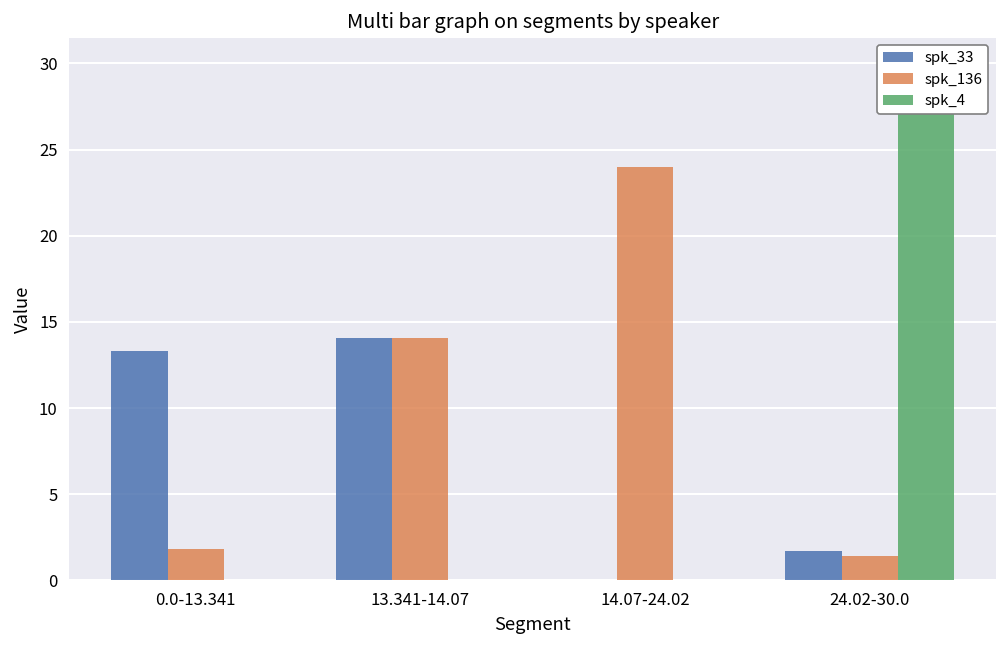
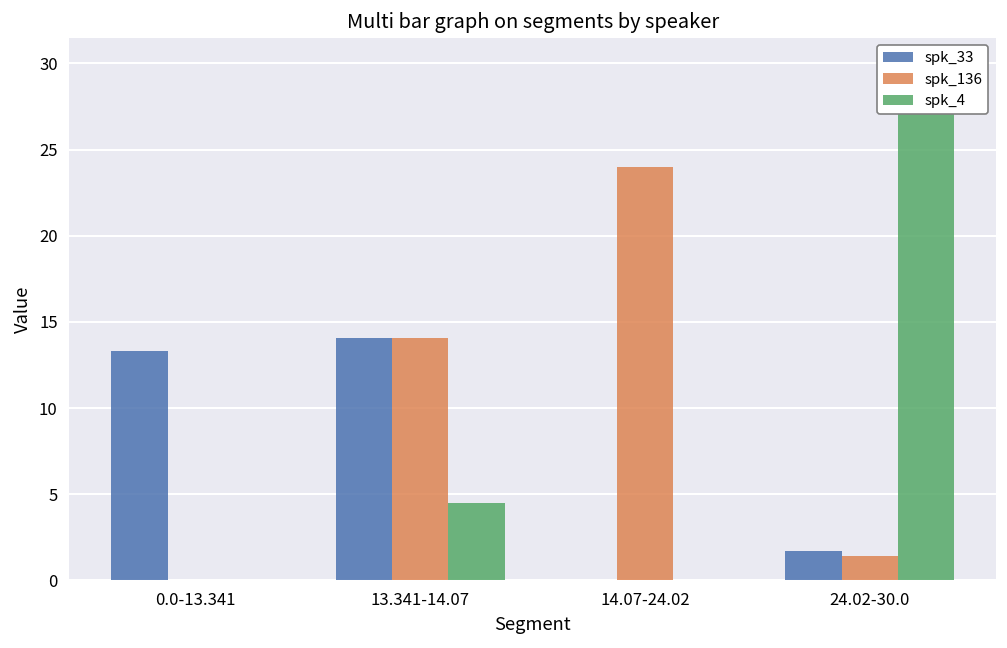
  {
    "spk_33": {
      "0.0-13.341": 13.3,
      "13.341-14.07": 14.1,
      "14.07-24.02": 0.0,
      "24.02-30.0": 1.7
    },
    "spk_136": {
-     "0.0-13.341": 1.8,
+     "0.0-13.341": 0.0,
      "13.341-14.07": 14.1,
      "14.07-24.02": 24.0,
      "24.02-30.0": 1.4
    },
    "spk_4": {
      "0.0-13.341": 0.0,
-     "13.341-14.07": 0.0,
+     "13.341-14.07": 4.5,
      "14.07-24.02": 0.0
    }
  }
